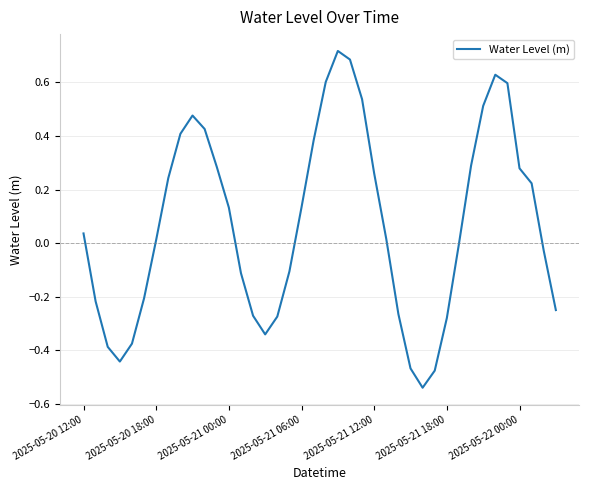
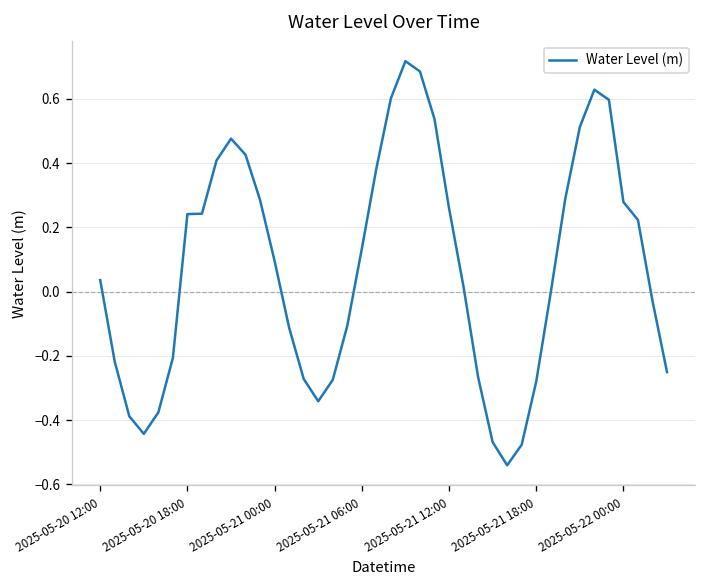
  {
    "2025-05-20 12:00": 0.04,
-   "2025-05-20 18:00": 0.01,
-   "2025-05-21 00:00": 0.13,
+   "2025-05-20 18:00": 0.24,
+   "2025-05-21 00:00": 0.10,
    "2025-05-21 06:00": 0.13,
    "2025-05-21 12:00": 0.26,
    "2025-05-21 18:00": -0.28,
    "2025-05-22 00:00": 0.28
  }
